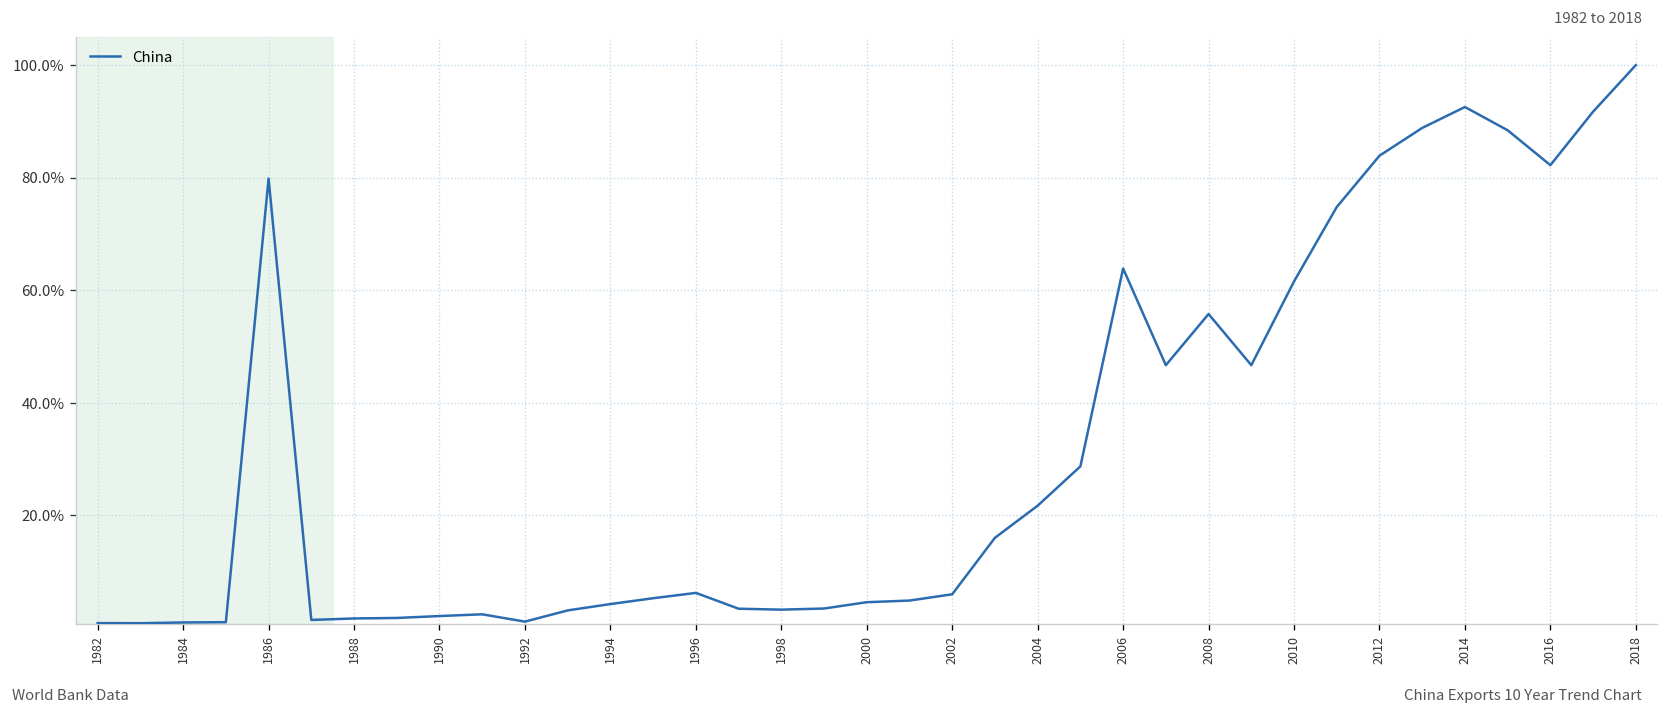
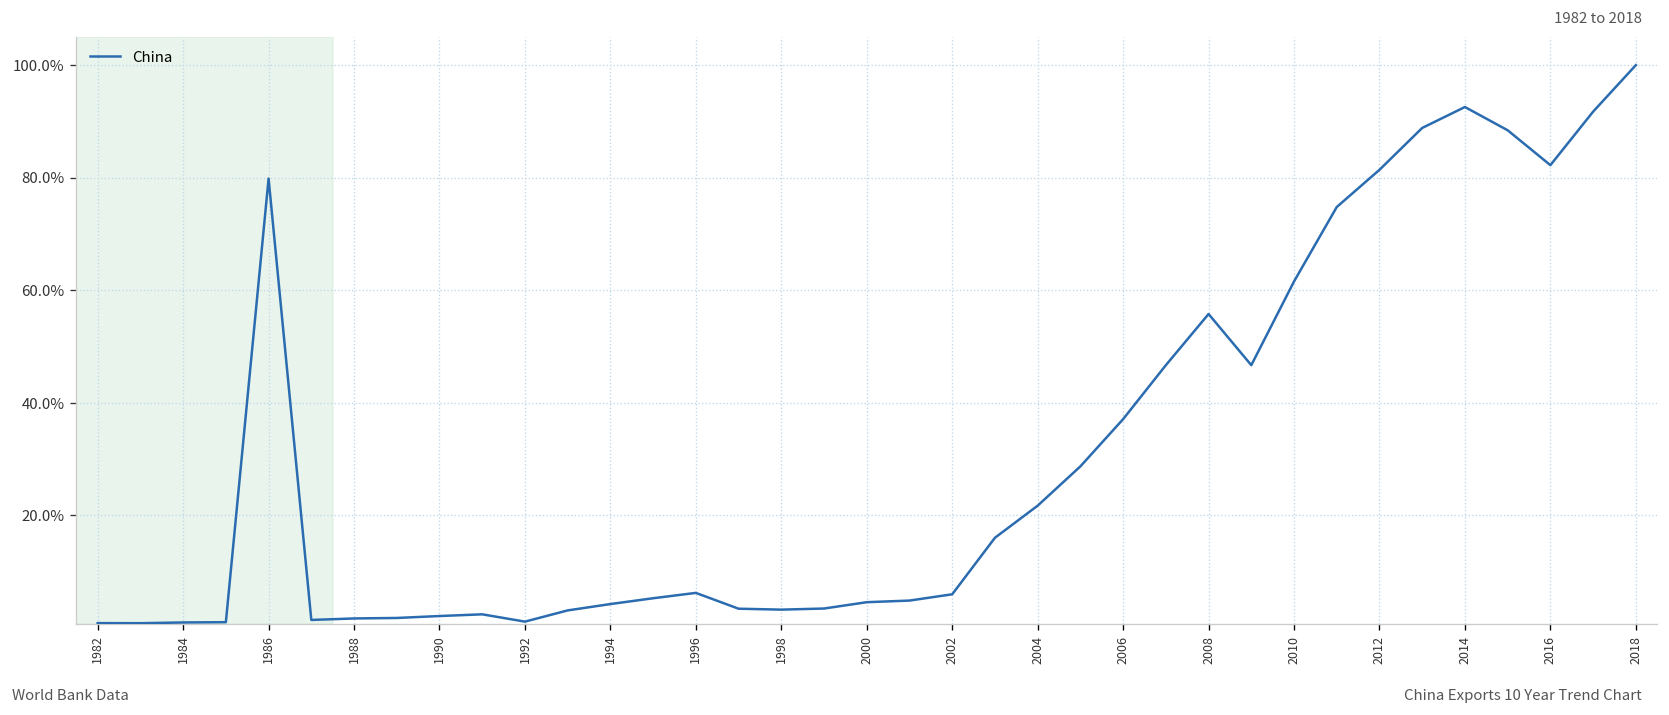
  {
    "1982": "1%",
    "1984": "1%",
    "1986": "80%",
    "1988": "2%",
    "1990": "2%",
    "1992": "1%",
    "1994": "4%",
    "1996": "6%",
    "1998": "3%",
    "2000": "5%",
    "2002": "6%",
    "2004": "22%",
-   "2006": "64%",
+   "2006": "37%",
    "2008": "56%",
    "2010": "62%",
-   "2012": "84%",
+   "2012": "81%",
    "2014": "93%",
    "2016": "82%",
    "2018": "100%"
  }
